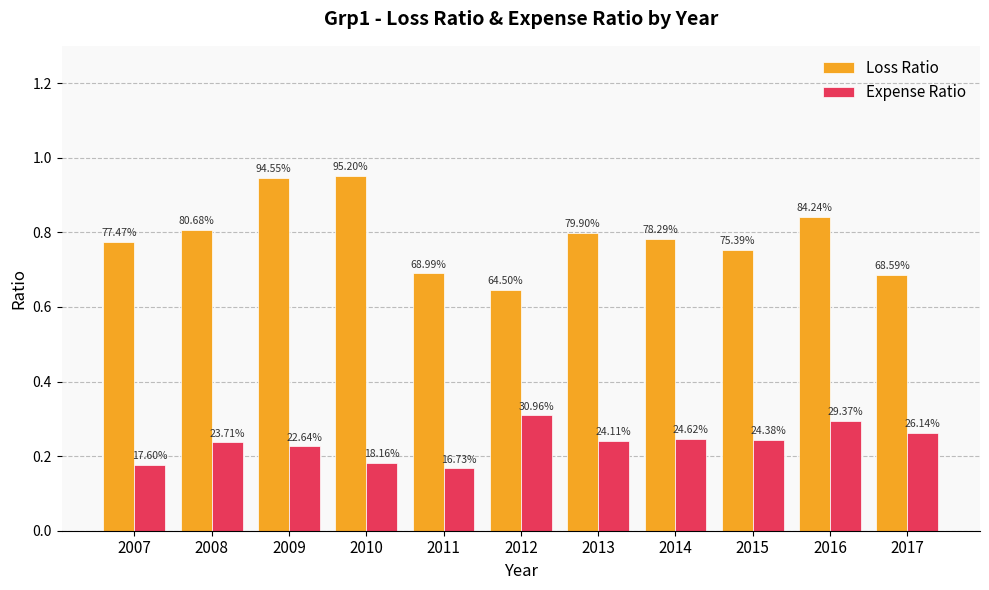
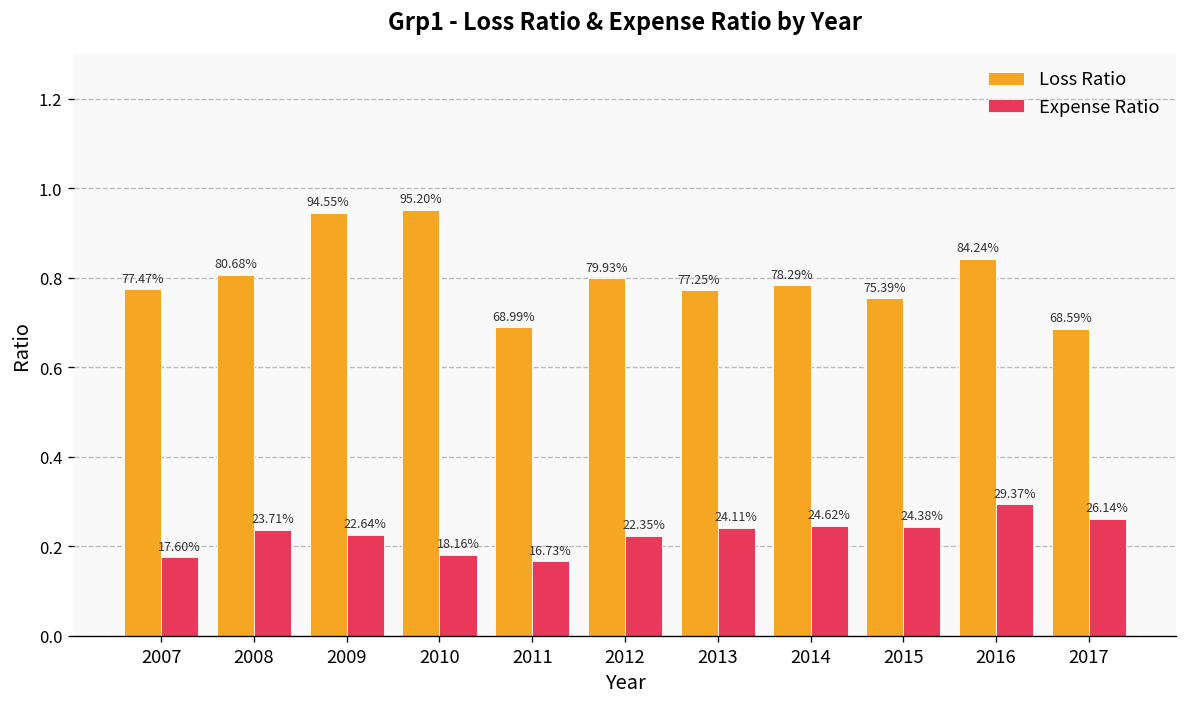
  {
    "Loss Ratio": {
      "2007": "77.47%",
      "2008": "80.68%",
      "2009": "94.55%",
      "2010": "95.20%",
      "2011": "68.99%",
-     "2012": "64.50%",
-     "2013": "79.90%",
+     "2012": "79.93%",
+     "2013": "77.25%",
      "2014": "78.29%",
      "2015": "75.39%",
      "2016": "84.24%",
      "2017": "68.59%"
    },
    "Expense Ratio": {
      "2007": "17.60%",
      "2008": "23.71%",
      "2009": "22.64%",
      "2010": "18.16%",
      "2011": "16.73%",
-     "2012": "30.96%",
+     "2012": "22.35%",
      "2013": "24.11%",
      "2014": "24.62%",
      "2015": "24.38%",
      "2016": "29.37%",
      "2017": "26.14%"
    }
  }
